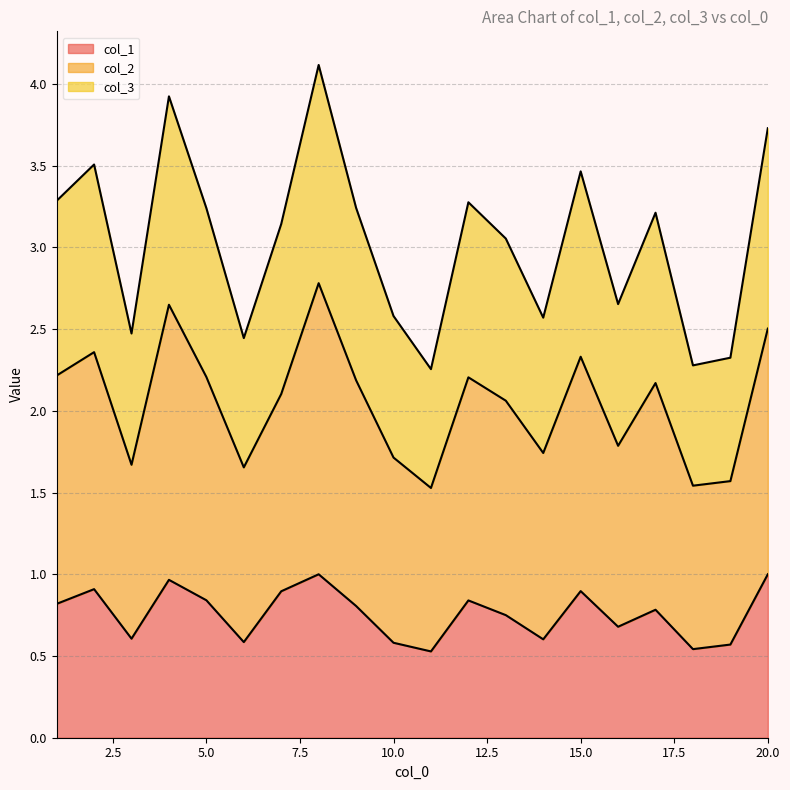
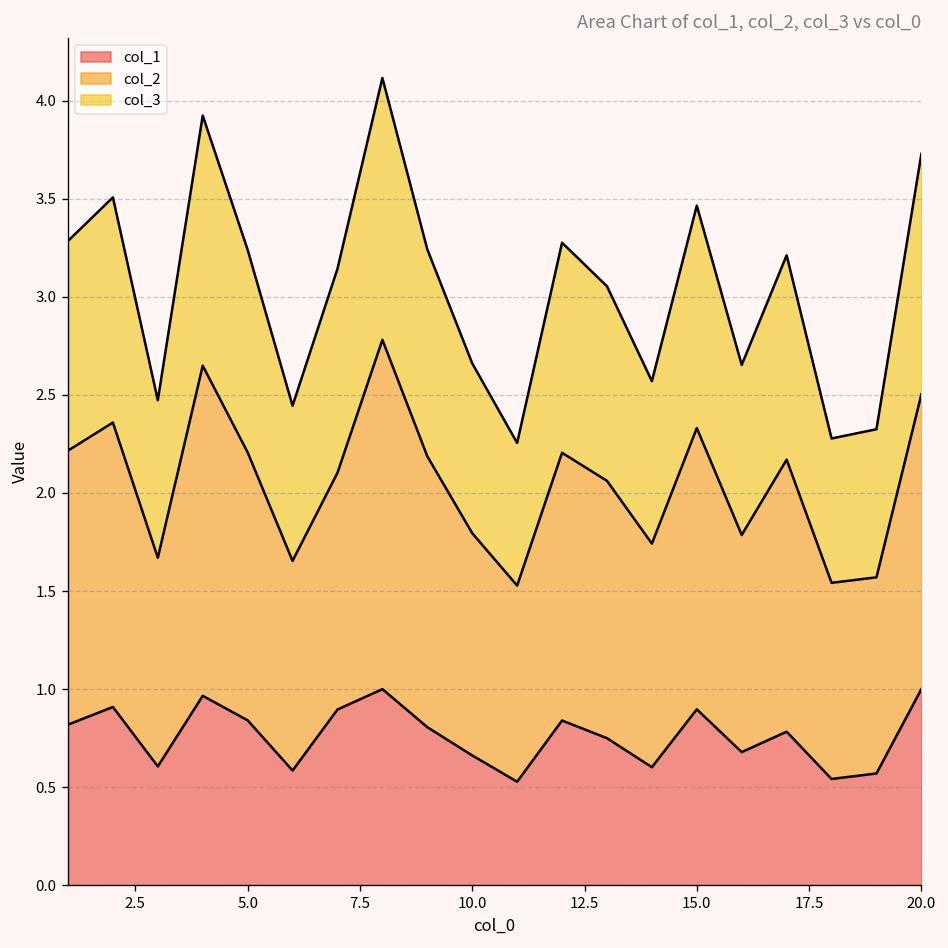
  {
    "col_1": {
      "5.0": 0.84,
-     "10.0": 0.58,
+     "10.0": 0.66,
      "15.0": 0.90,
      "20.0": 1.00
    }
  }
